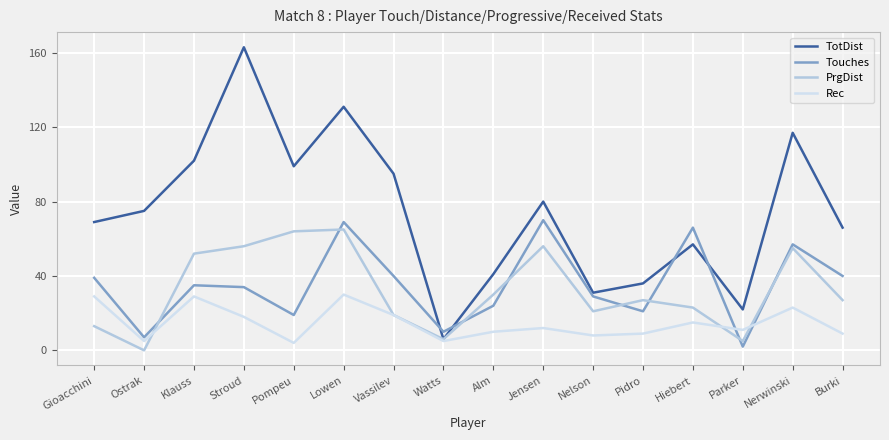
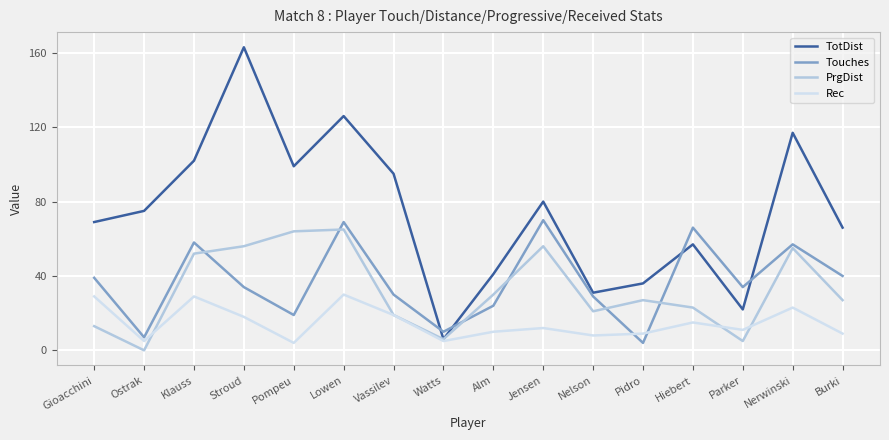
  {
    "TotDist": {
      "Gioacchini": 69,
      "Ostrak": 75,
      "Klauss": 102,
      "Stroud": 163,
      "Pompeu": 99,
-     "Lowen": 131,
+     "Lowen": 126,
      "Vassilev": 95,
      "Alm": 41,
      "Jensen": 80,
      "Nelson": 31,
      "Pidro": 36,
      "Hiebert": 57,
      "Parker": 22,
      "Nerwinski": 117,
      "Burki": 66
    },
    "Touches": {
      "Gioacchini": 39,
      "Ostrak": 7,
-     "Klauss": 35,
+     "Klauss": 58,
      "Stroud": 34,
      "Pompeu": 19,
      "Lowen": 69,
-     "Vassilev": 40,
+     "Vassilev": 30,
      "Watts": 10,
      "Alm": 24,
      "Jensen": 70,
      "Nelson": 29,
-     "Pidro": 21,
+     "Pidro": 4,
      "Hiebert": 66,
-     "Parker": 2,
+     "Parker": 34,
      "Nerwinski": 57,
      "Burki": 40
    }
  }
